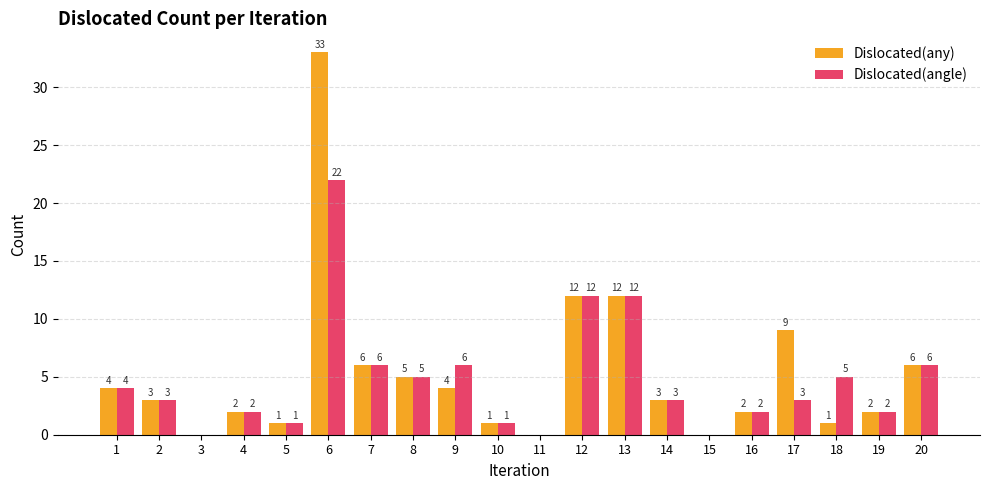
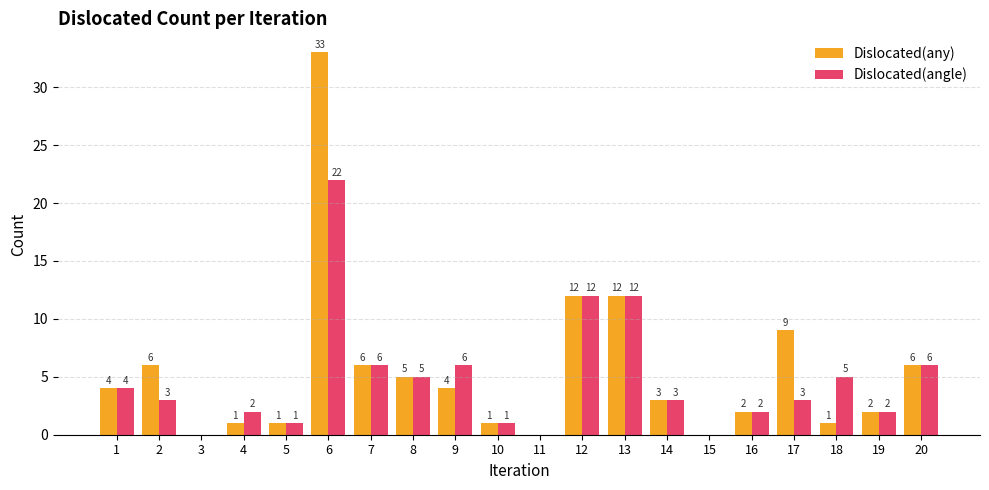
  {
    "Dislocated(any)": {
      "1": 4,
-     "2": 3,
-     "4": 2,
+     "2": 6,
+     "4": 1,
      "5": 1,
      "6": 33,
      "7": 6,
      "8": 5,
      "9": 4,
      "10": 1,
      "12": 12,
      "13": 12,
      "14": 3,
      "16": 2,
      "17": 9,
      "18": 1,
      "19": 2,
      "20": 6
    },
    "Dislocated(angle)": {
      "1": 4,
      "2": 3,
      "4": 2,
      "5": 1,
      "6": 22,
      "7": 6,
      "8": 5,
      "9": 6,
      "10": 1,
      "12": 12,
      "13": 12,
      "14": 3,
      "16": 2,
      "17": 3,
      "18": 5,
      "19": 2,
      "20": 6
    }
  }
